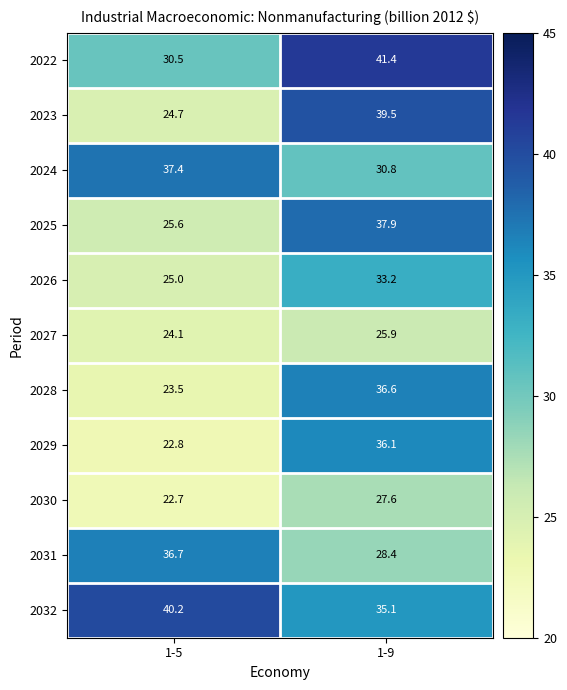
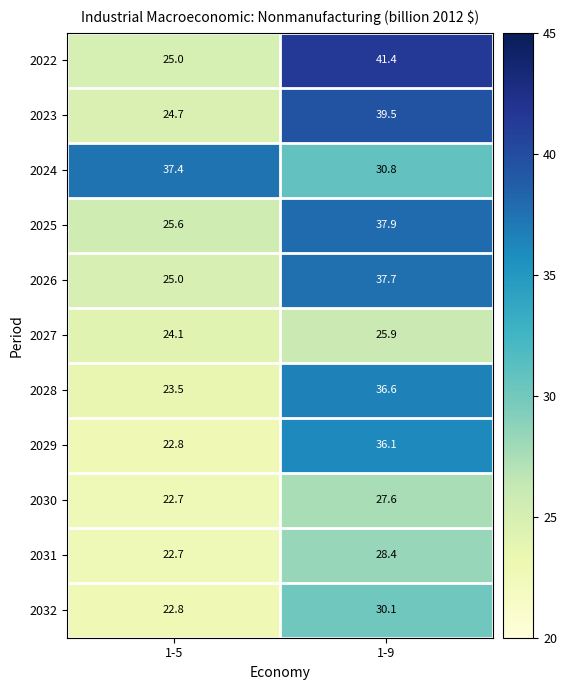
  {
    "2022": {
-     "1-5": 30.5,
+     "1-5": 25.0,
      "1-9": 41.4
    },
    "2023": {
      "1-5": 24.7,
      "1-9": 39.5
    },
    "2024": {
      "1-5": 37.4,
      "1-9": 30.8
    },
    "2025": {
      "1-5": 25.6,
      "1-9": 37.9
    },
    "2026": {
      "1-5": 25.0,
-     "1-9": 33.2
+     "1-9": 37.7
    },
    "2027": {
      "1-5": 24.1,
      "1-9": 25.9
    },
    "2028": {
      "1-5": 23.5,
      "1-9": 36.6
    },
    "2029": {
      "1-5": 22.8,
      "1-9": 36.1
    },
    "2030": {
      "1-5": 22.7,
      "1-9": 27.6
    },
    "2031": {
-     "1-5": 36.7,
+     "1-5": 22.7,
      "1-9": 28.4
    },
    "2032": {
-     "1-5": 40.2,
-     "1-9": 35.1
+     "1-5": 22.8,
+     "1-9": 30.1
    }
  }
